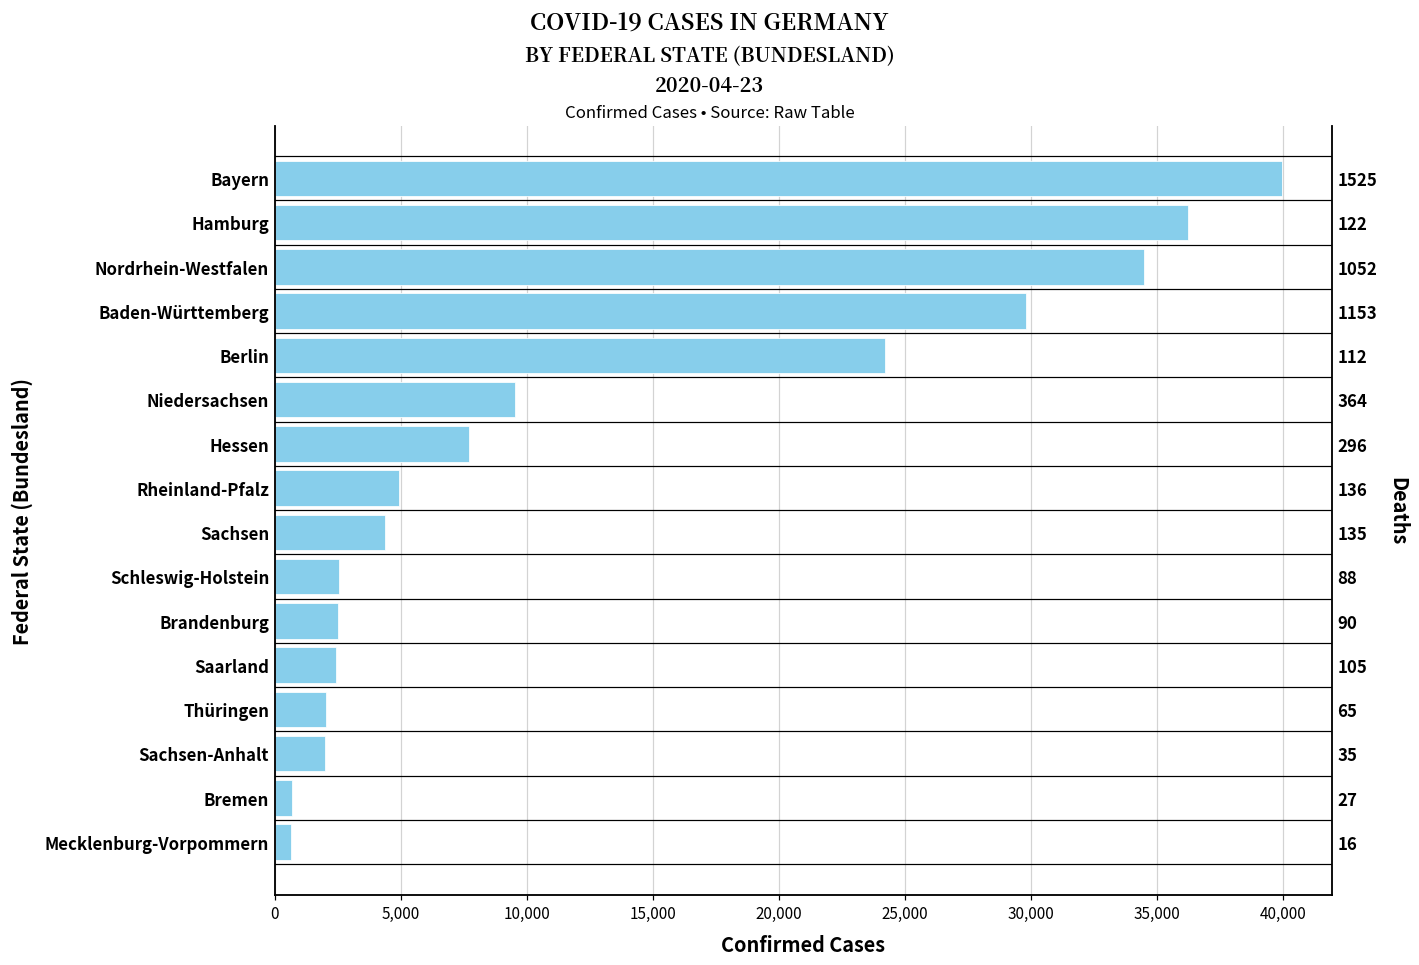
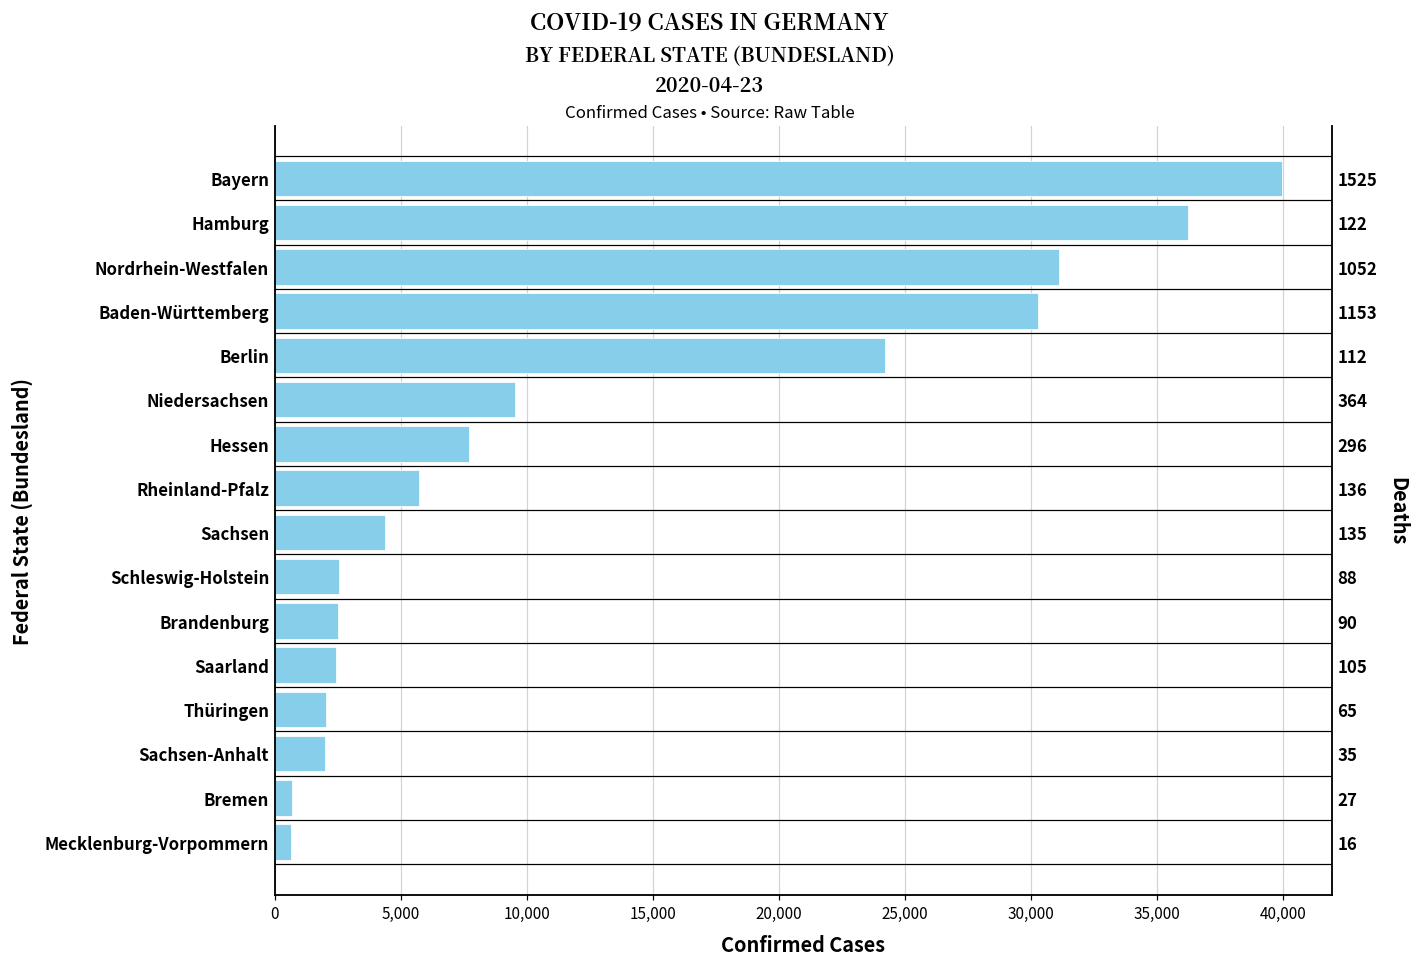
  {
    "Bayern": "39,900",
    "Hamburg": "36,200",
-   "Nordrhein-Westfalen": "34,500",
-   "Baden-Württemberg": "29,800",
+   "Nordrhein-Westfalen": "31,100",
+   "Baden-Württemberg": "30,300",
    "Berlin": "24,200",
    "Niedersachsen": "9,500",
    "Hessen": "7,700",
-   "Rheinland-Pfalz": "4,900",
+   "Rheinland-Pfalz": "5,700",
    "Sachsen": "4,400",
    "Schleswig-Holstein": "2,600",
    "Brandenburg": "2,500",
    "Saarland": "2,400",
    "Thüringen": "2,000",
    "Sachsen-Anhalt": "2,000",
    "Bremen": "700",
    "Mecklenburg-Vorpommern": "700"
  }
